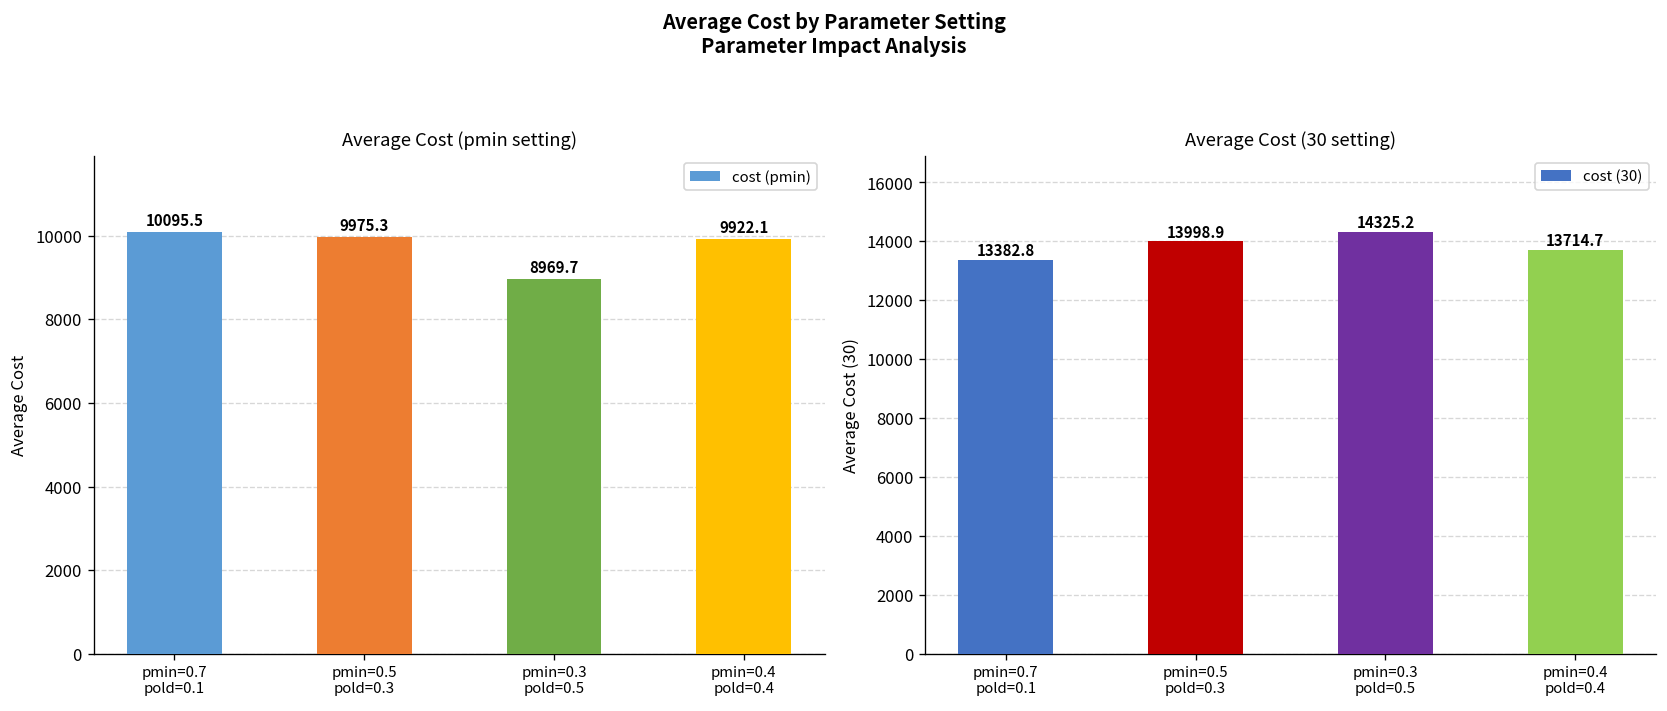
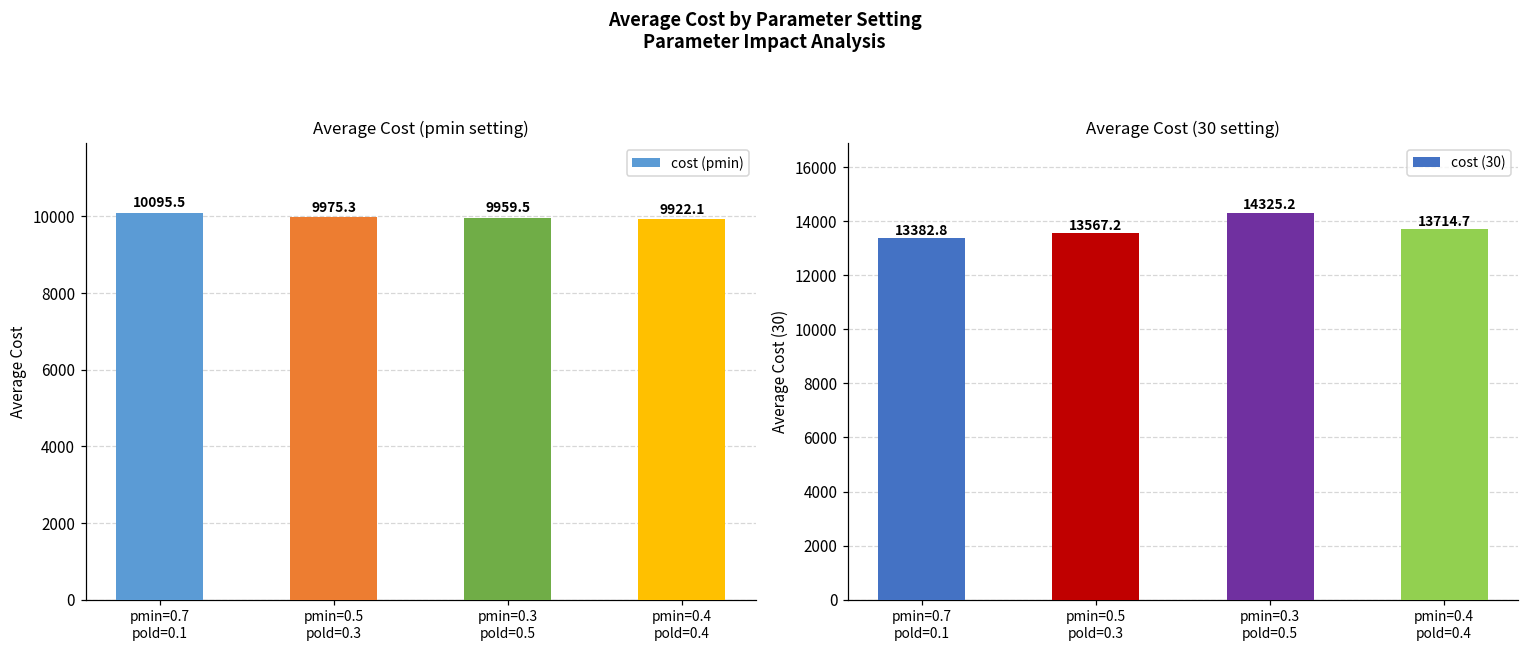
  {
    "Average Cost (pmin setting)": {
      "pmin=0.7 pold=0.1": 10095.5,
      "pmin=0.5 pold=0.3": 9975.3,
-     "pmin=0.3 pold=0.5": 8969.7,
+     "pmin=0.3 pold=0.5": 9959.5,
      "pmin=0.4 pold=0.4": 9922.1
    },
    "Average Cost (30 setting)": {
      "pmin=0.7 pold=0.1": 13382.8,
-     "pmin=0.5 pold=0.3": 13998.9,
+     "pmin=0.5 pold=0.3": 13567.2,
      "pmin=0.3 pold=0.5": 14325.2,
      "pmin=0.4 pold=0.4": 13714.7
    }
  }
